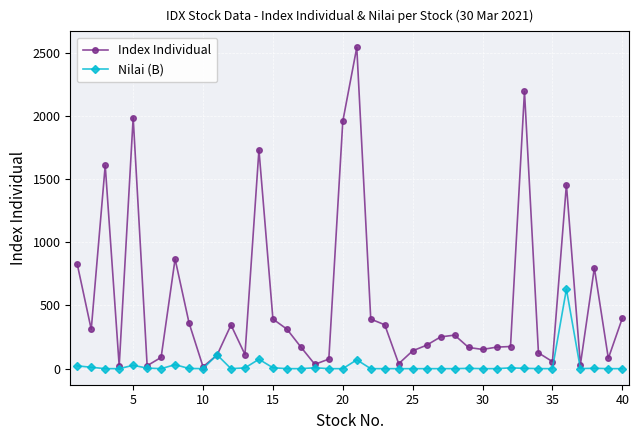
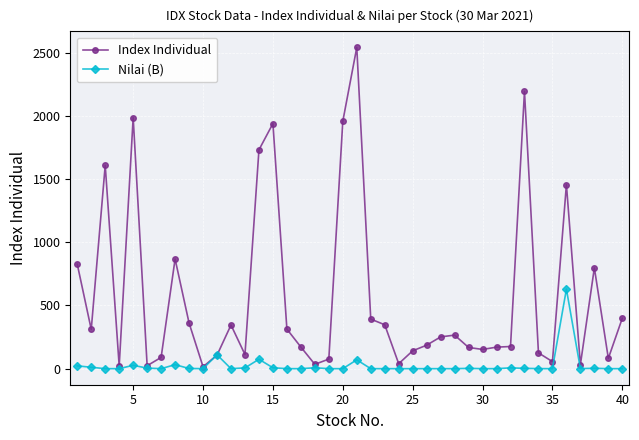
  {
    "Index Individual": {
      "5": 1990,
-     "15": 390,
+     "15": 1940,
      "20": 1960,
      "25": 140,
      "30": 150,
      "35": 60,
      "40": 400
    },
    "Nilai (B)": {
      "5": 30,
      "15": 10,
      "20": 0,
      "25": 0,
      "30": 0,
      "35": 0,
      "40": 0
    }
  }
